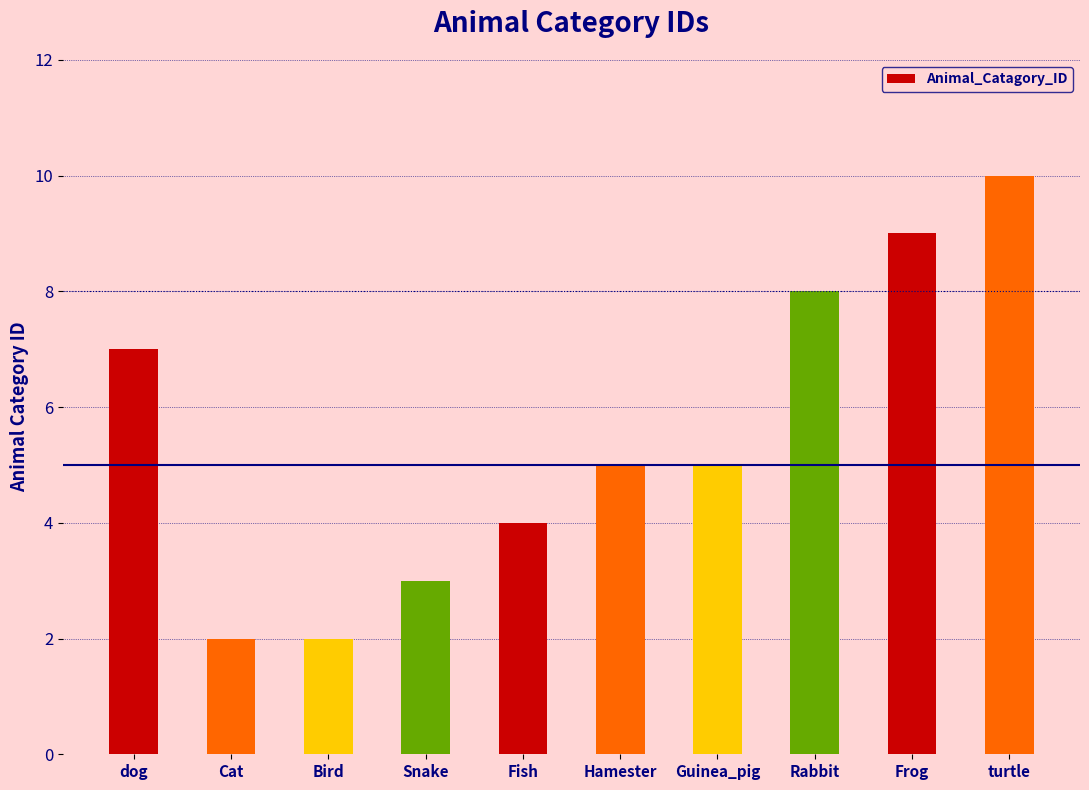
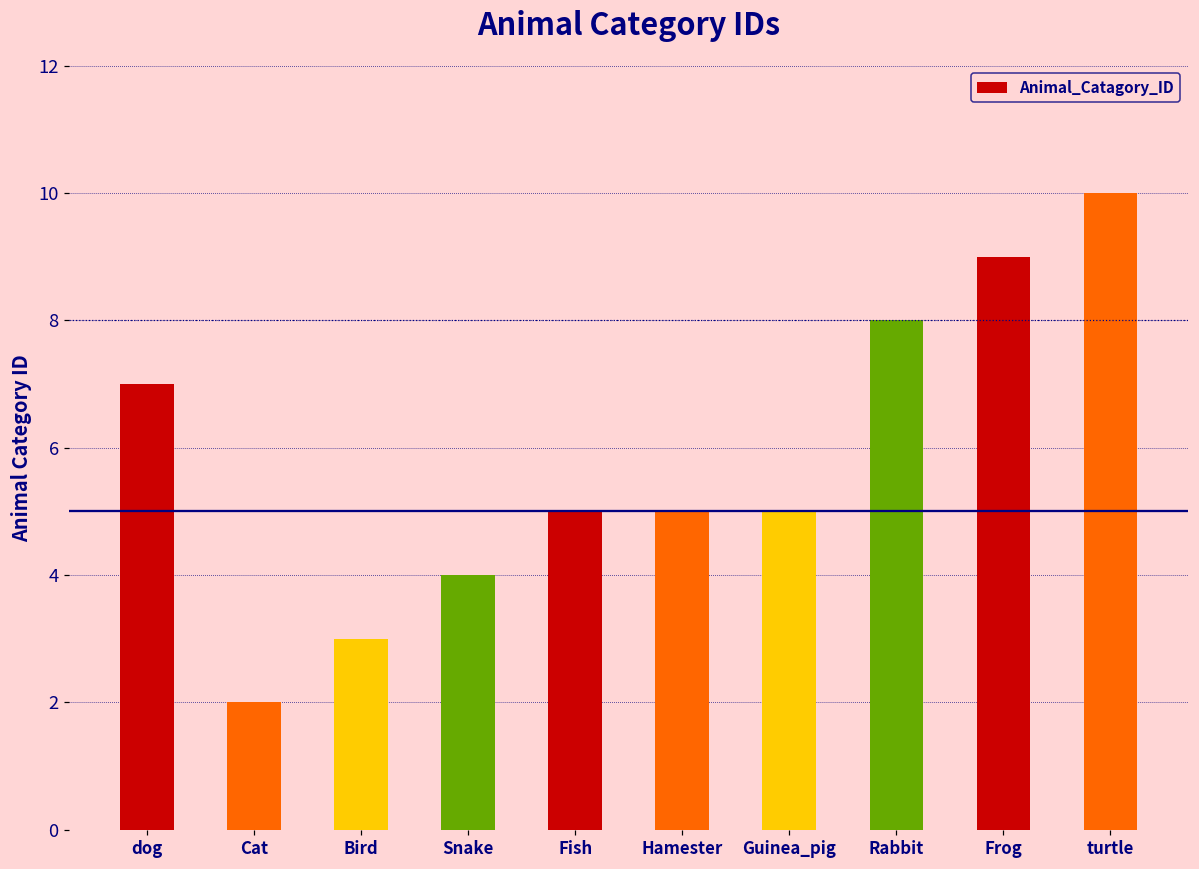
  {
    "dog": 7,
    "Cat": 2,
-   "Bird": 2,
-   "Snake": 3,
-   "Fish": 4,
+   "Bird": 3,
+   "Snake": 4,
+   "Fish": 5,
    "Hamester": 5,
    "Guinea_pig": 5,
    "Rabbit": 8,
    "Frog": 9,
    "turtle": 10
  }
